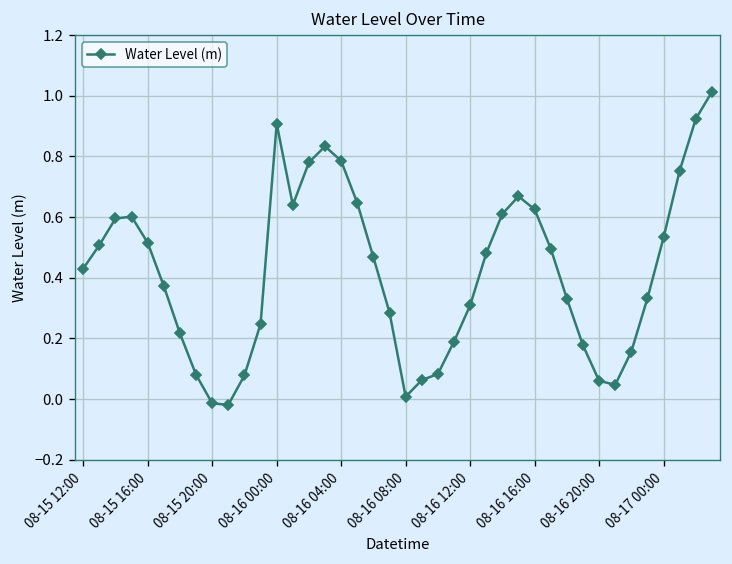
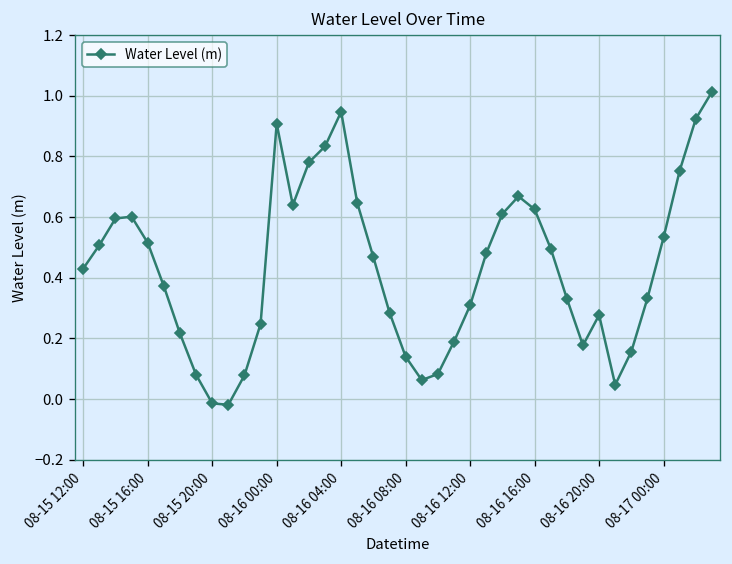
  {
    "08-15 12:00": 0.43,
    "08-15 16:00": 0.52,
    "08-15 20:00": -0.01,
    "08-16 00:00": 0.91,
-   "08-16 04:00": 0.79,
-   "08-16 08:00": 0.01,
+   "08-16 04:00": 0.95,
+   "08-16 08:00": 0.14,
    "08-16 12:00": 0.31,
    "08-16 16:00": 0.63,
-   "08-16 20:00": 0.06,
+   "08-16 20:00": 0.28,
    "08-17 00:00": 0.53
  }
